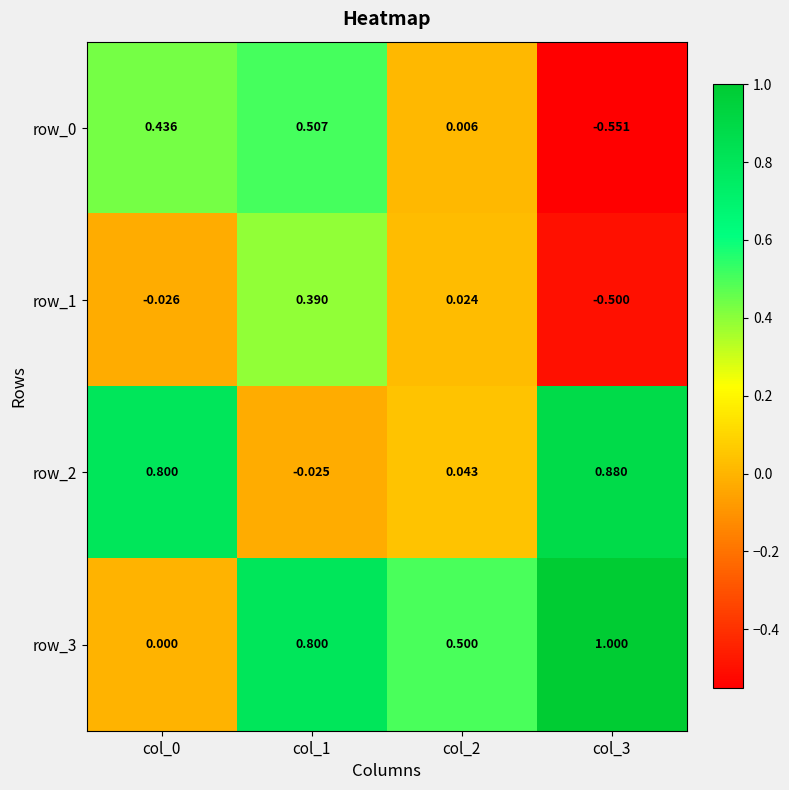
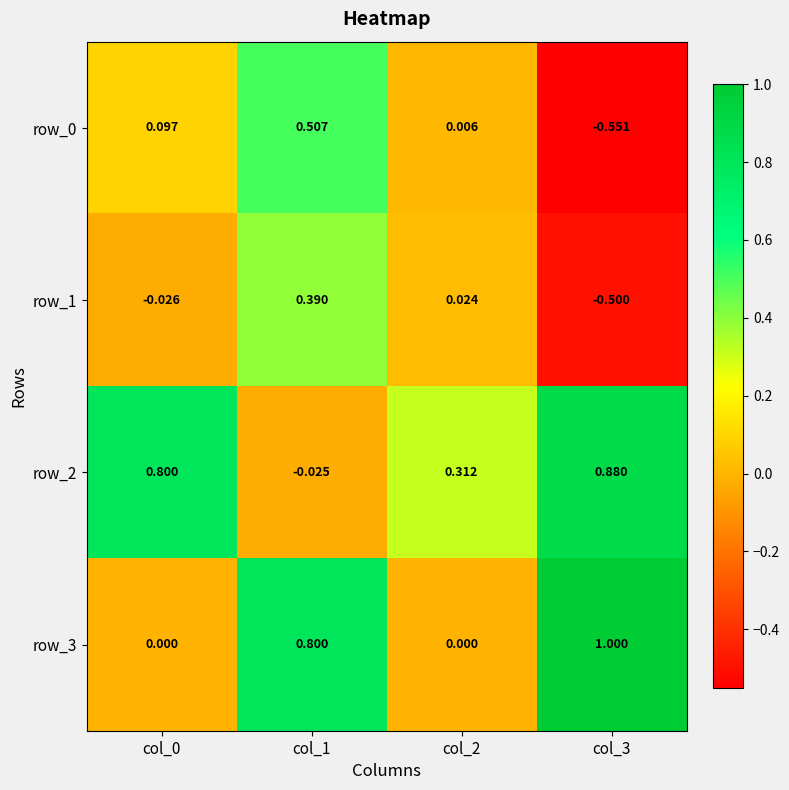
  {
    "row_0": {
-     "col_0": 0.436,
+     "col_0": 0.097,
      "col_1": 0.507,
      "col_2": 0.006,
      "col_3": -0.551
    },
    "row_1": {
      "col_0": -0.026,
      "col_1": 0.390,
      "col_2": 0.024,
      "col_3": -0.500
    },
    "row_2": {
      "col_0": 0.800,
      "col_1": -0.025,
-     "col_2": 0.043,
+     "col_2": 0.312,
      "col_3": 0.880
    },
    "row_3": {
      "col_0": 0.000,
      "col_1": 0.800,
-     "col_2": 0.500,
+     "col_2": 0.000,
      "col_3": 1.000
    }
  }
